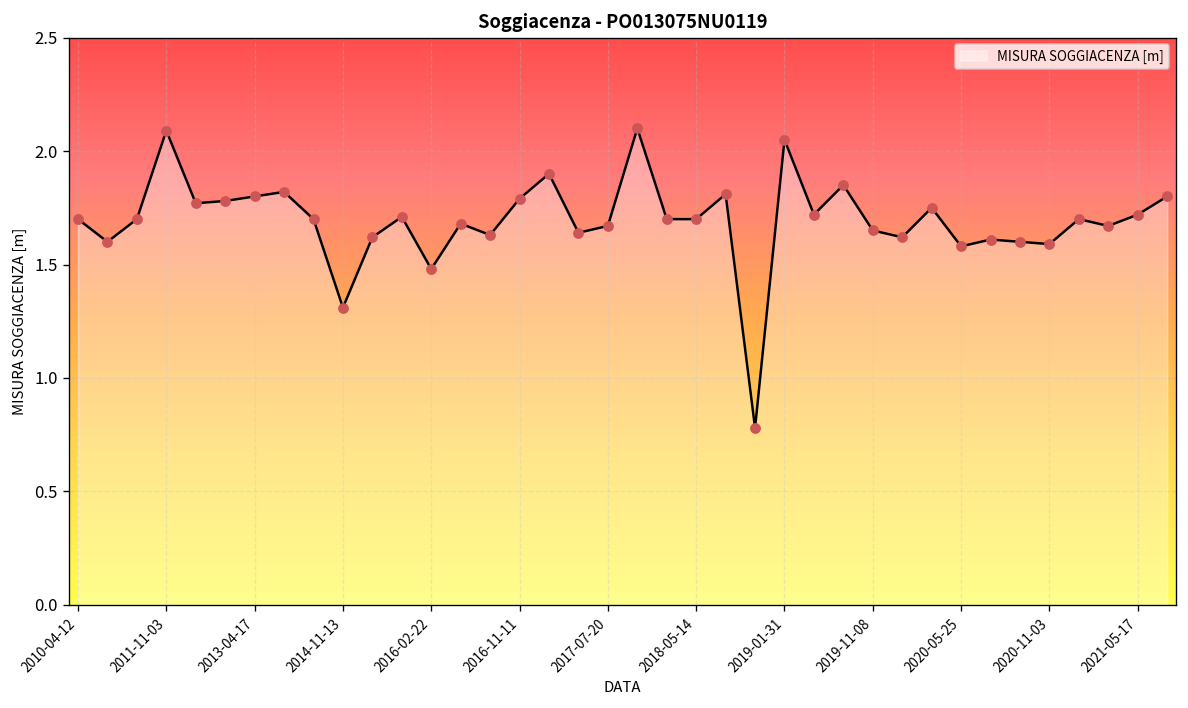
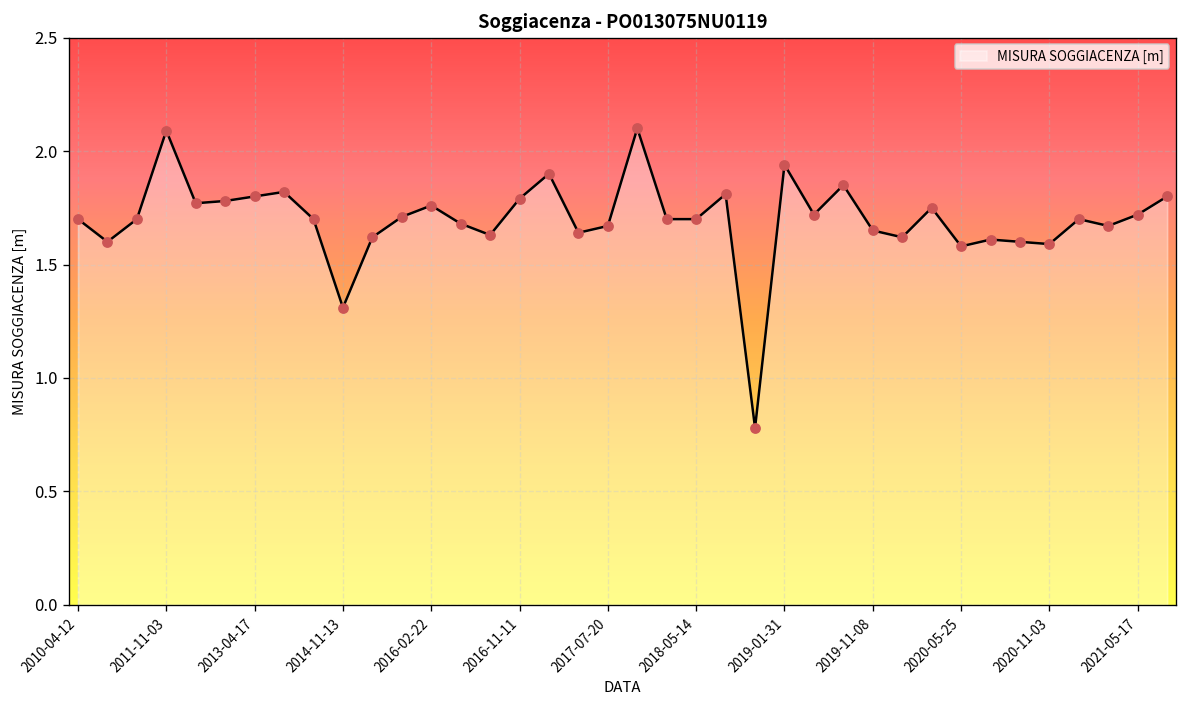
  {
    "2010-04-12": 1.70,
    "2011-11-03": 2.09,
    "2013-04-17": 1.80,
    "2014-11-13": 1.31,
-   "2016-02-22": 1.48,
+   "2016-02-22": 1.76,
    "2016-11-11": 1.79,
    "2017-07-20": 1.67,
    "2018-05-14": 1.70,
-   "2019-01-31": 2.05,
+   "2019-01-31": 1.94,
    "2019-11-08": 1.65,
    "2020-05-25": 1.58,
    "2020-11-03": 1.59,
    "2021-05-17": 1.72
  }
